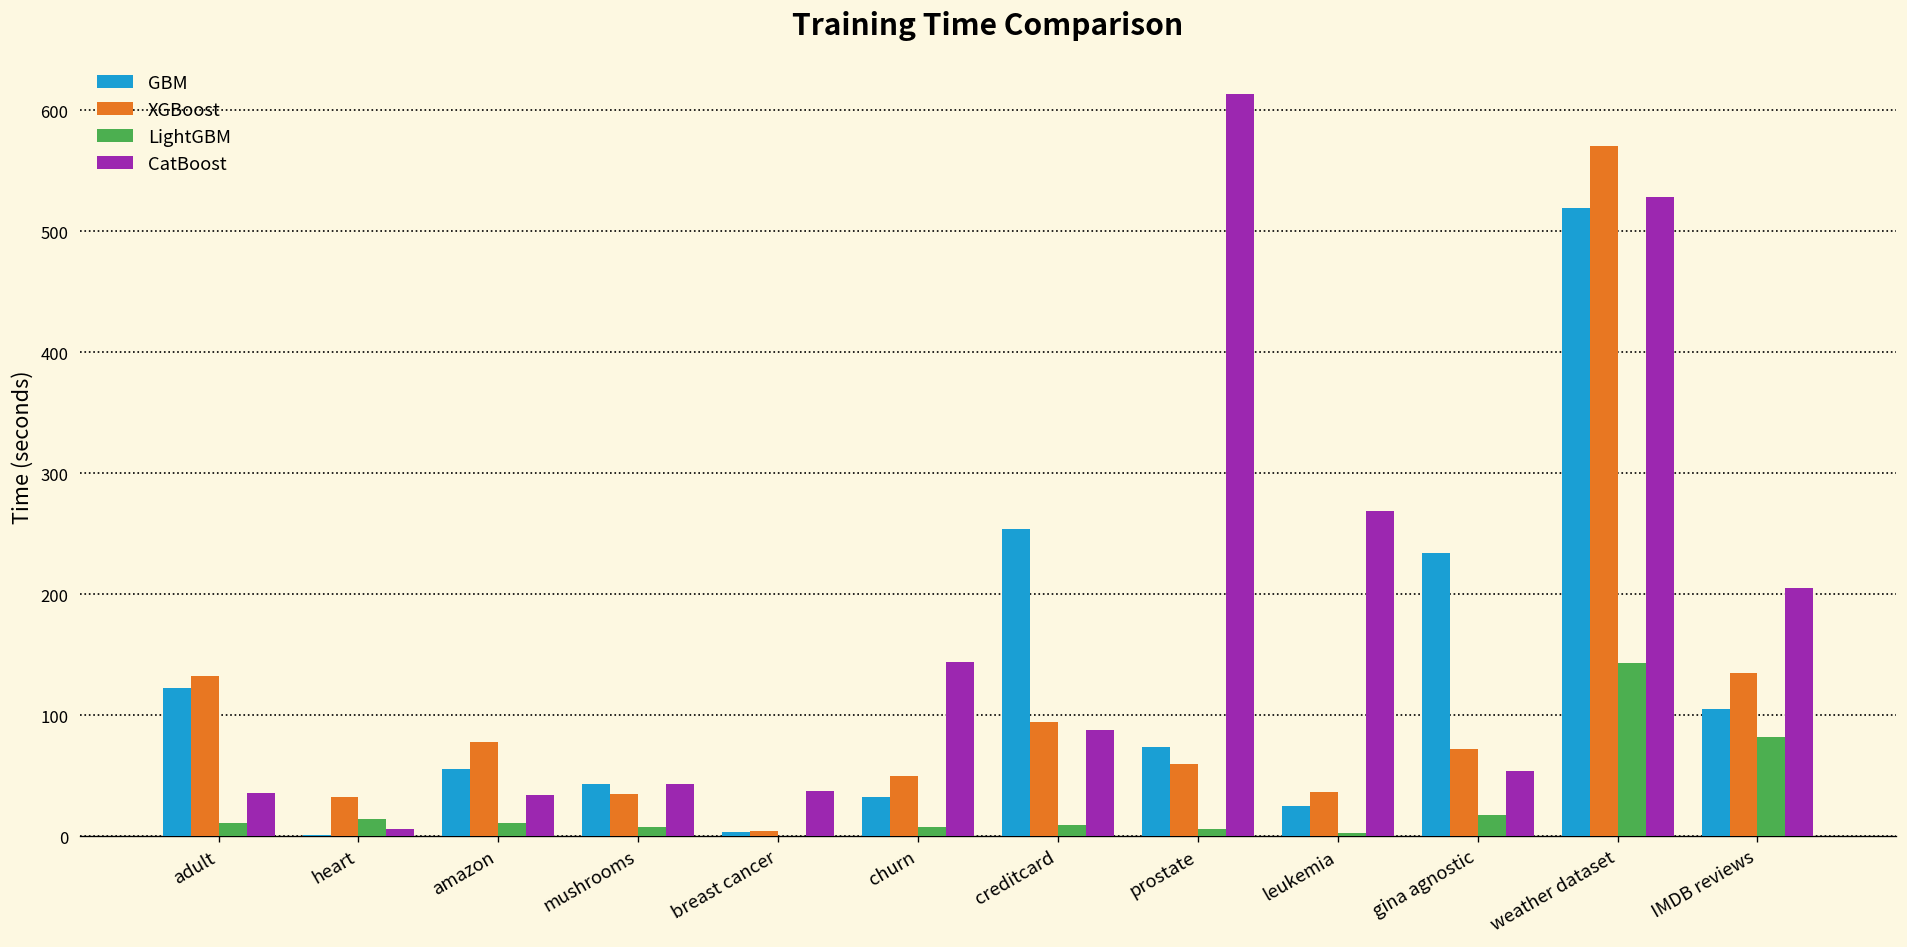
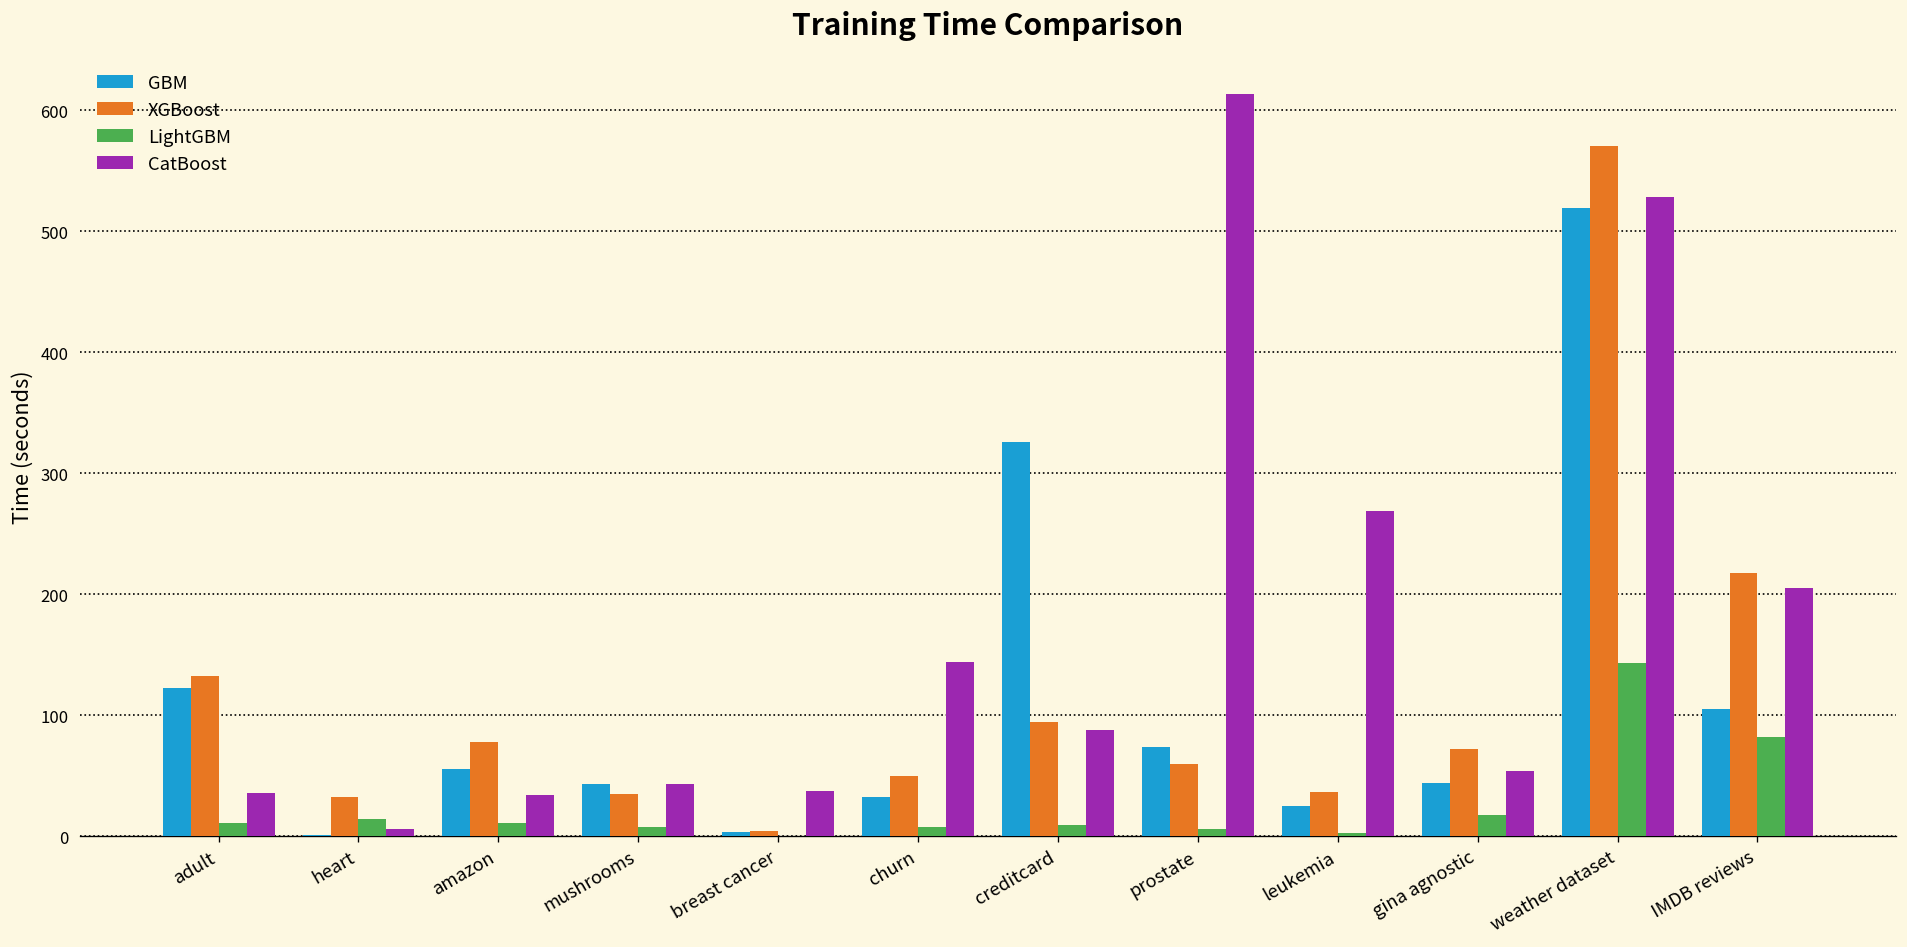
  {
    "GBM": {
      "adult": 123,
      "amazon": 56,
      "mushrooms": 43,
      "breast cancer": 4,
      "churn": 32,
-     "creditcard": 254,
+     "creditcard": 326,
      "prostate": 74,
      "leukemia": 25,
-     "gina agnostic": 234,
+     "gina agnostic": 44,
      "weather dataset": 519,
      "IMDB reviews": 105
    },
    "XGBoost": {
      "adult": 132,
      "heart": 32,
      "amazon": 78,
      "mushrooms": 35,
      "breast cancer": 4,
      "churn": 50,
      "creditcard": 95,
      "prostate": 60,
      "leukemia": 36,
      "gina agnostic": 72,
      "weather dataset": 570,
-     "IMDB reviews": 135
+     "IMDB reviews": 218
    },
    "LightGBM": {
      "adult": 11,
      "heart": 14,
      "amazon": 11,
      "mushrooms": 7,
      "churn": 7,
      "creditcard": 9,
      "prostate": 6,
      "leukemia": 3,
      "gina agnostic": 18,
      "weather dataset": 143,
      "IMDB reviews": 82
    },
    "CatBoost": {
      "adult": 36,
      "heart": 6,
      "amazon": 34,
      "mushrooms": 43,
      "breast cancer": 38,
      "churn": 144,
      "creditcard": 88,
      "prostate": 613,
      "leukemia": 269,
      "gina agnostic": 54,
      "weather dataset": 528,
      "IMDB reviews": 205
    }
  }
